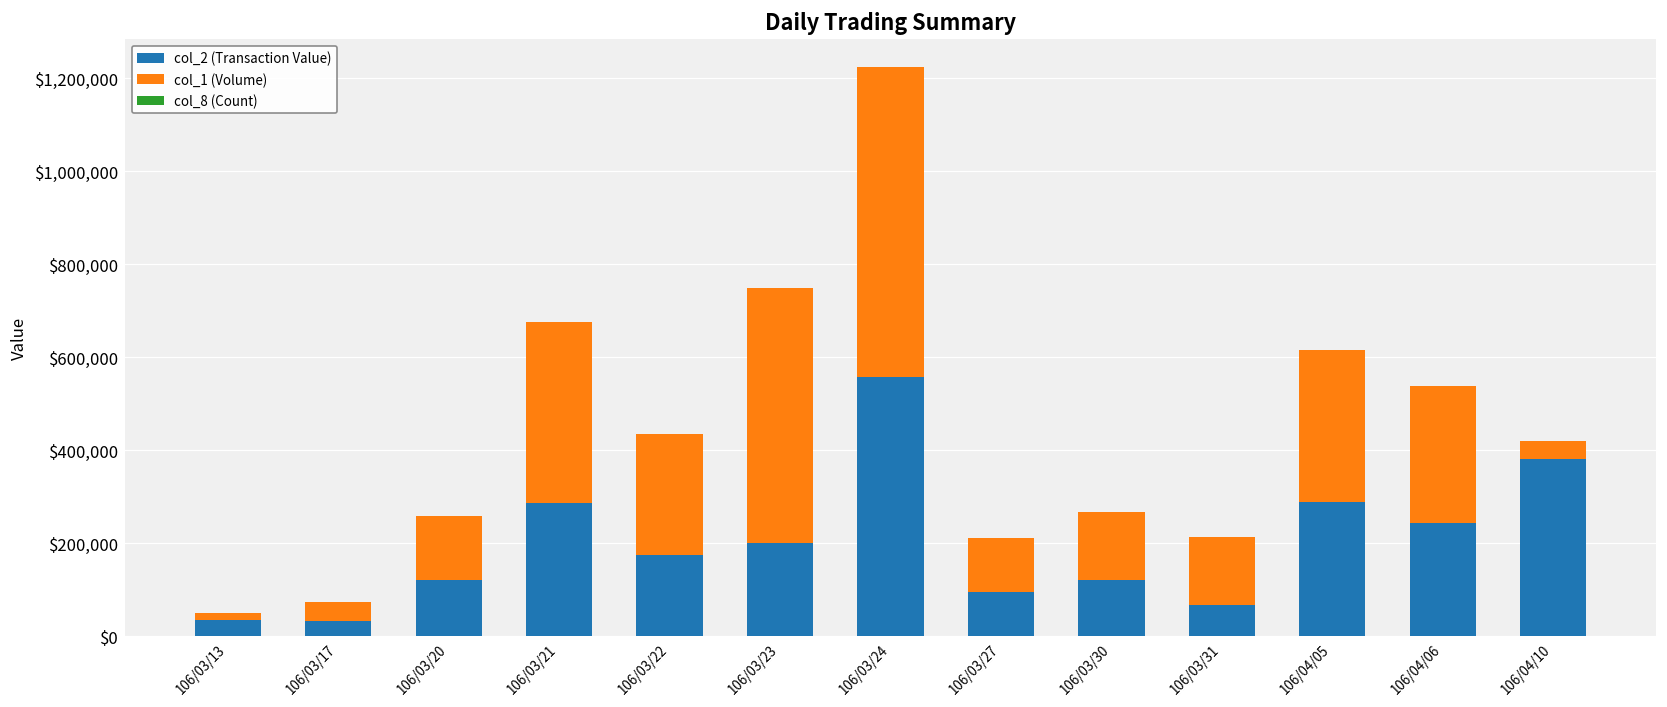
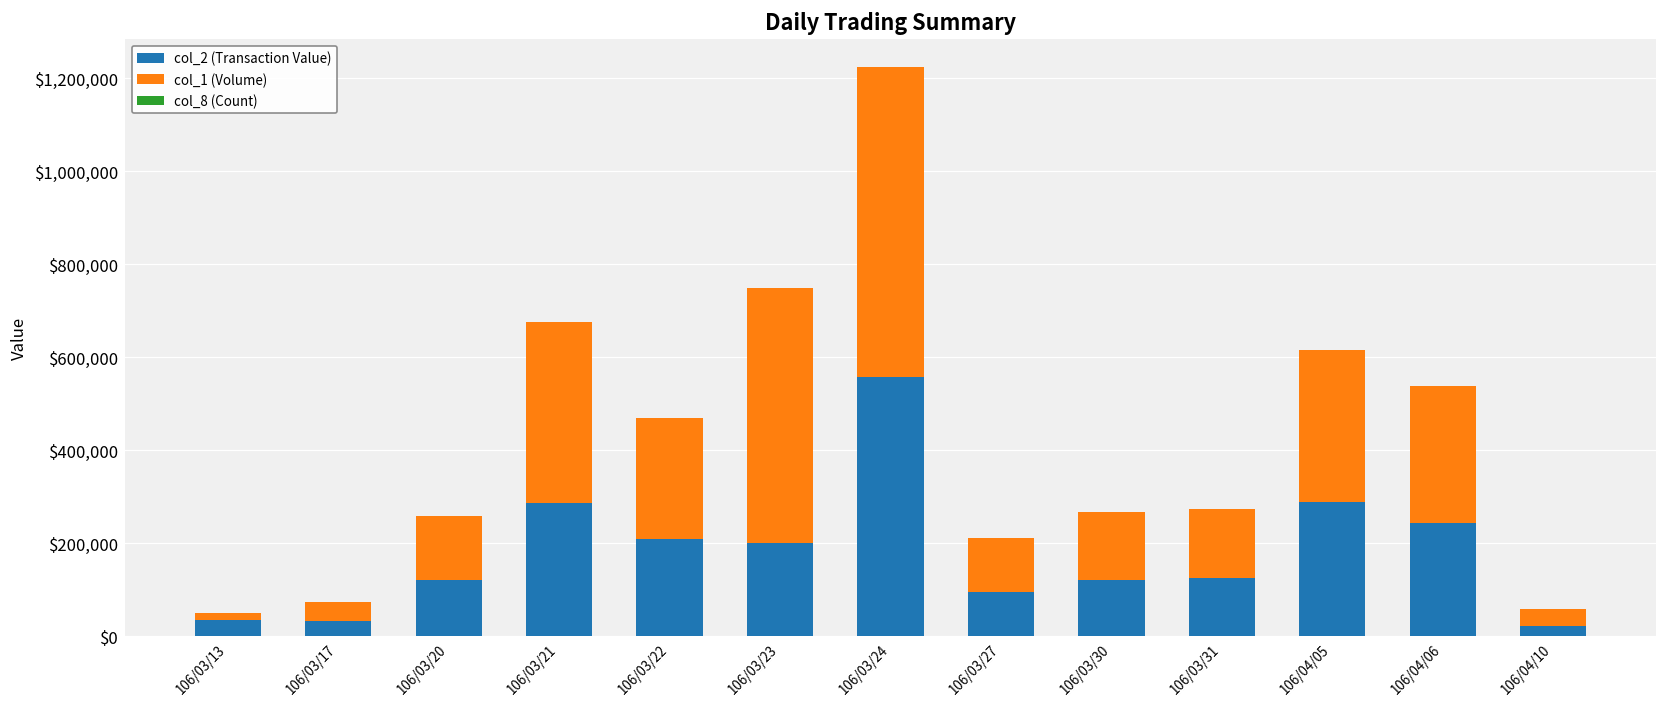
  {
    "col_2 (Transaction Value)": {
      "106/03/13": "$30,000",
      "106/03/17": "$30,000",
      "106/03/20": "$120,000",
      "106/03/21": "$290,000",
-     "106/03/22": "$170,000",
+     "106/03/22": "$210,000",
      "106/03/23": "$200,000",
      "106/03/24": "$560,000",
      "106/03/27": "$100,000",
      "106/03/30": "$120,000",
-     "106/03/31": "$70,000",
+     "106/03/31": "$130,000",
      "106/04/05": "$290,000",
      "106/04/06": "$240,000",
-     "106/04/10": "$380,000"
+     "106/04/10": "$20,000"
    },
    "col_8 (Count)": {
      "106/03/13": "$20,000",
      "106/03/17": "$40,000",
      "106/03/20": "$140,000",
      "106/03/21": "$390,000",
      "106/03/22": "$260,000",
      "106/03/23": "$550,000",
      "106/03/24": "$670,000",
      "106/03/27": "$120,000",
      "106/03/30": "$150,000",
      "106/03/31": "$150,000",
      "106/04/05": "$330,000",
      "106/04/06": "$290,000",
      "106/04/10": "$40,000"
    }
  }
